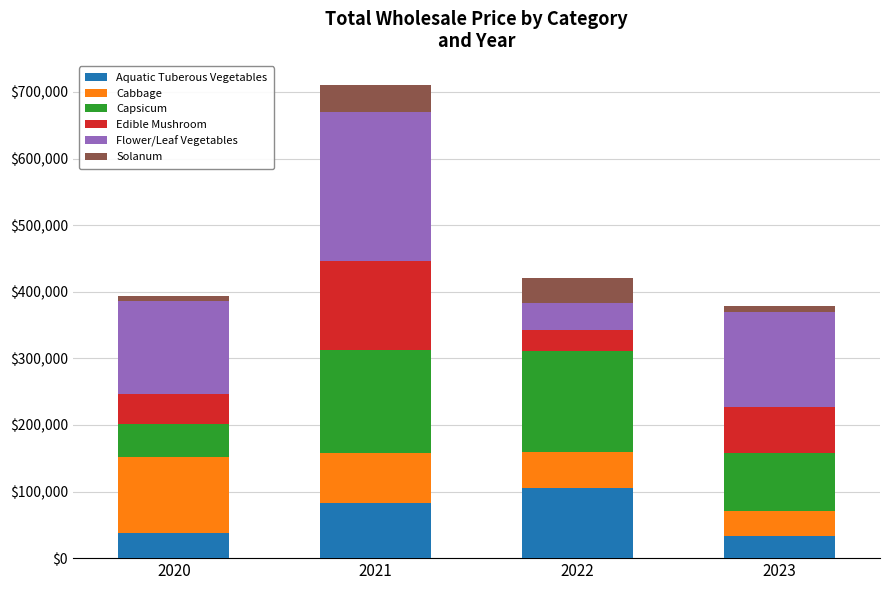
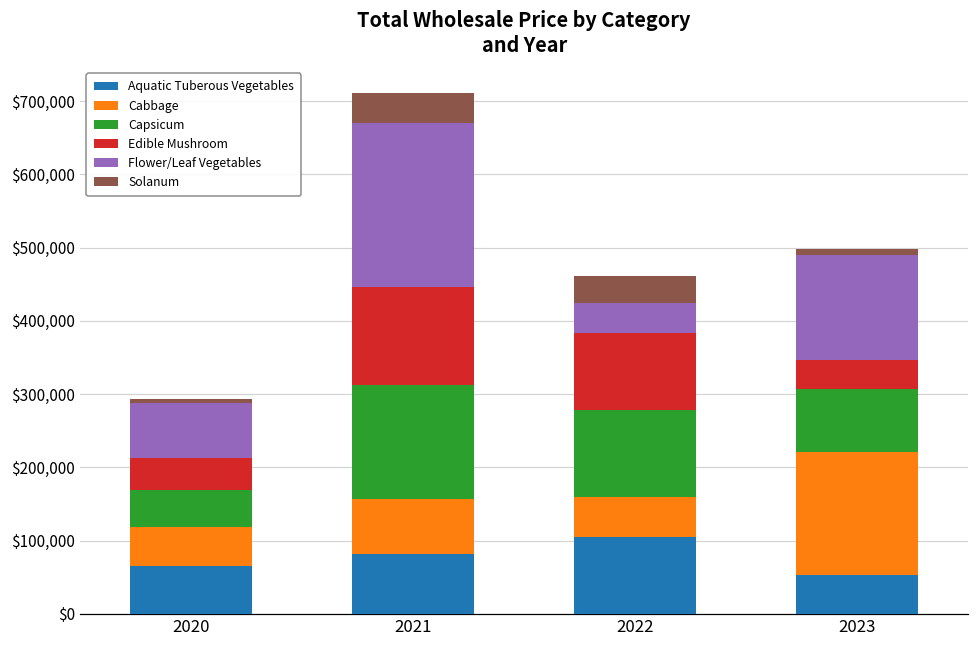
  {
    "Aquatic Tuberous Vegetables": {
-     "2020": "$40,000",
+     "2020": "$60,000",
      "2021": "$80,000",
      "2022": "$100,000",
-     "2023": "$30,000"
+     "2023": "$50,000"
    },
    "Cabbage": {
-     "2020": "$110,000",
+     "2020": "$50,000",
      "2021": "$80,000",
      "2022": "$50,000",
-     "2023": "$40,000"
+     "2023": "$170,000"
    },
    "Capsicum": {
      "2020": "$50,000",
      "2021": "$160,000",
-     "2022": "$150,000",
+     "2022": "$120,000",
      "2023": "$90,000"
    },
    "Edible Mushroom": {
      "2020": "$40,000",
      "2021": "$130,000",
-     "2022": "$30,000",
-     "2023": "$70,000"
+     "2022": "$110,000",
+     "2023": "$40,000"
    },
    "Flower/Leaf Vegetables": {
-     "2020": "$140,000",
+     "2020": "$70,000",
      "2021": "$220,000",
      "2022": "$40,000",
      "2023": "$140,000"
    },
    "Solanum": {
      "2020": "$10,000",
      "2021": "$40,000",
      "2022": "$40,000",
      "2023": "$10,000"
    }
  }
